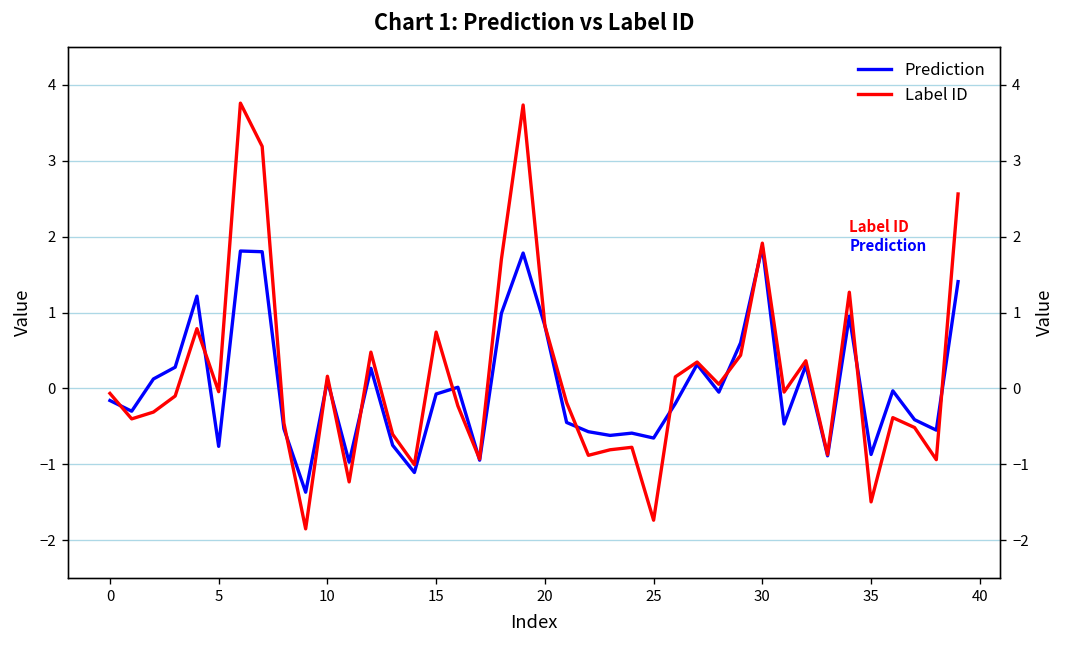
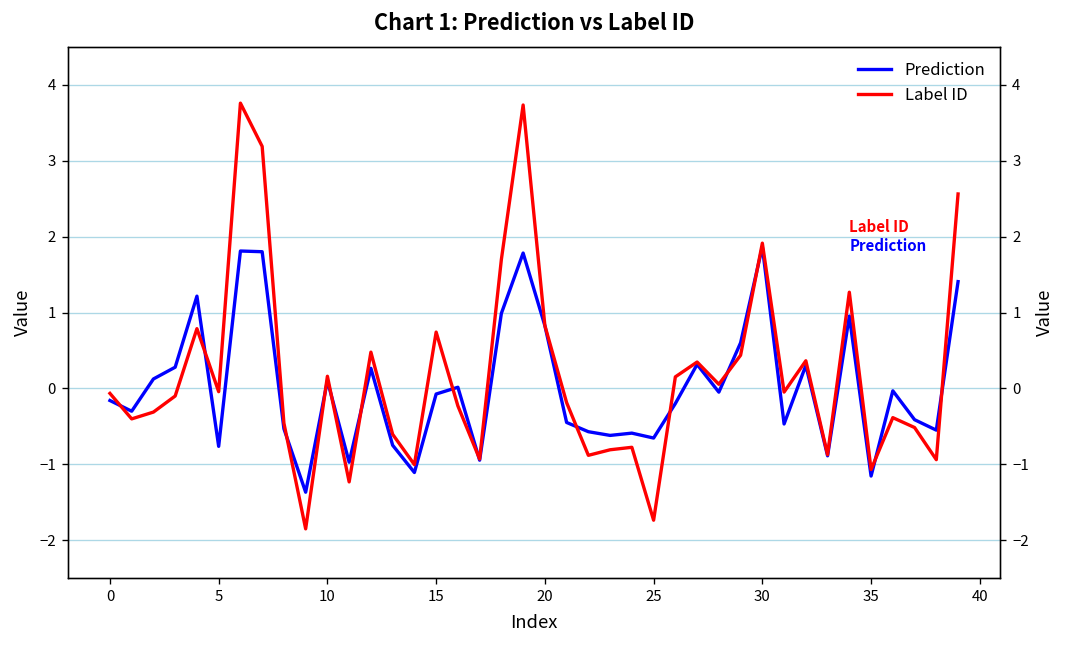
  {
    "Prediction": {
      "0": -0.2,
      "5": -0.8,
      "10": 0.1,
      "15": -0.1,
      "25": -0.7,
      "30": 1.9,
-     "35": -0.9
+     "35": -1.2
    },
    "Label ID": {
      "0": -0.1,
      "5": 0.0,
      "10": 0.2,
      "15": 0.7,
      "25": -1.7,
      "30": 1.9,
-     "35": -1.5
+     "35": -1.1
    }
  }
